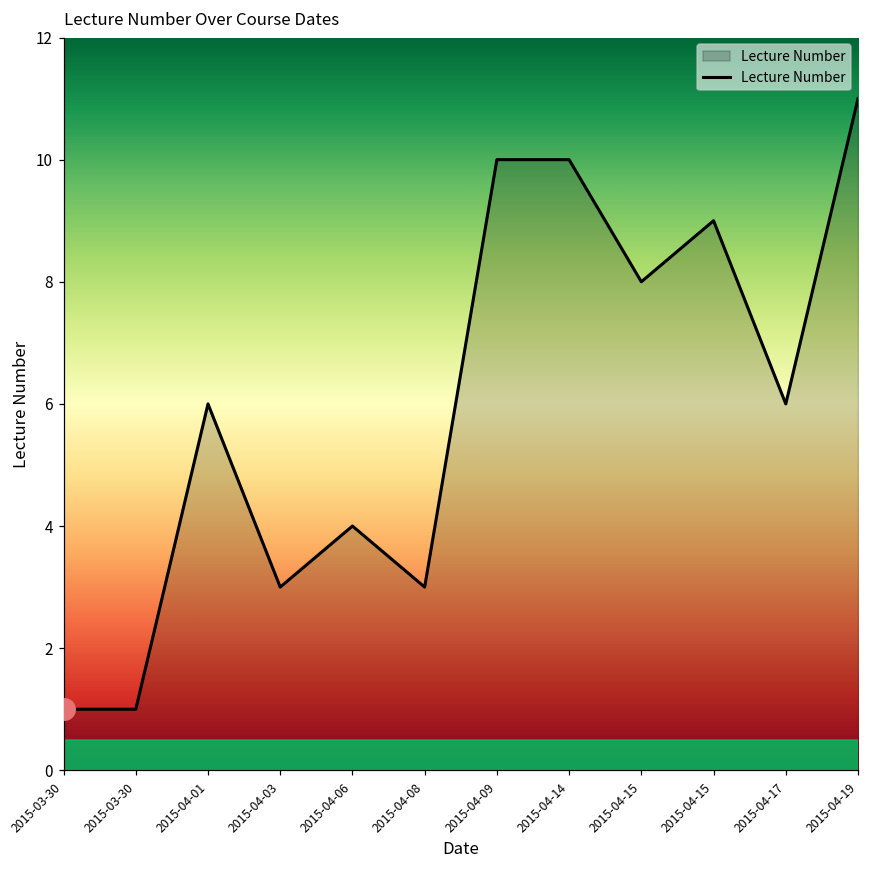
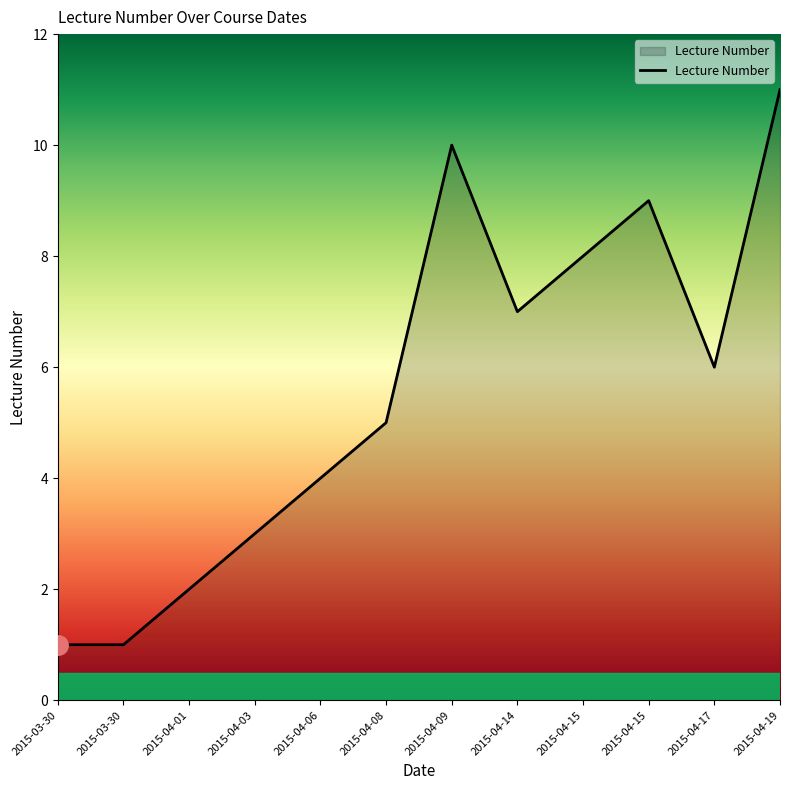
  {
    "Lecture Number": {
-     "2015-04-01": 6,
+     "2015-04-01": 2,
      "2015-04-03": 3,
      "2015-04-06": 4,
-     "2015-04-08": 3,
+     "2015-04-08": 5,
      "2015-04-09": 10,
-     "2015-04-14": 10,
+     "2015-04-14": 7,
      "2015-04-17": 6,
      "2015-04-19": 11
    }
  }
